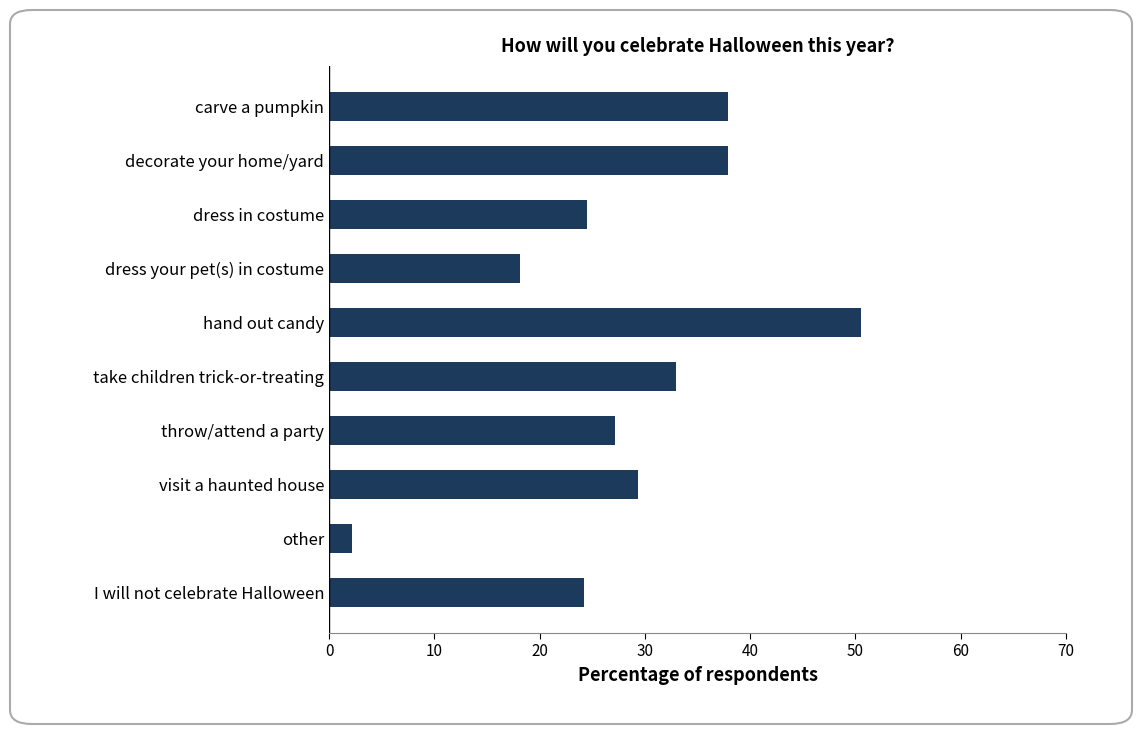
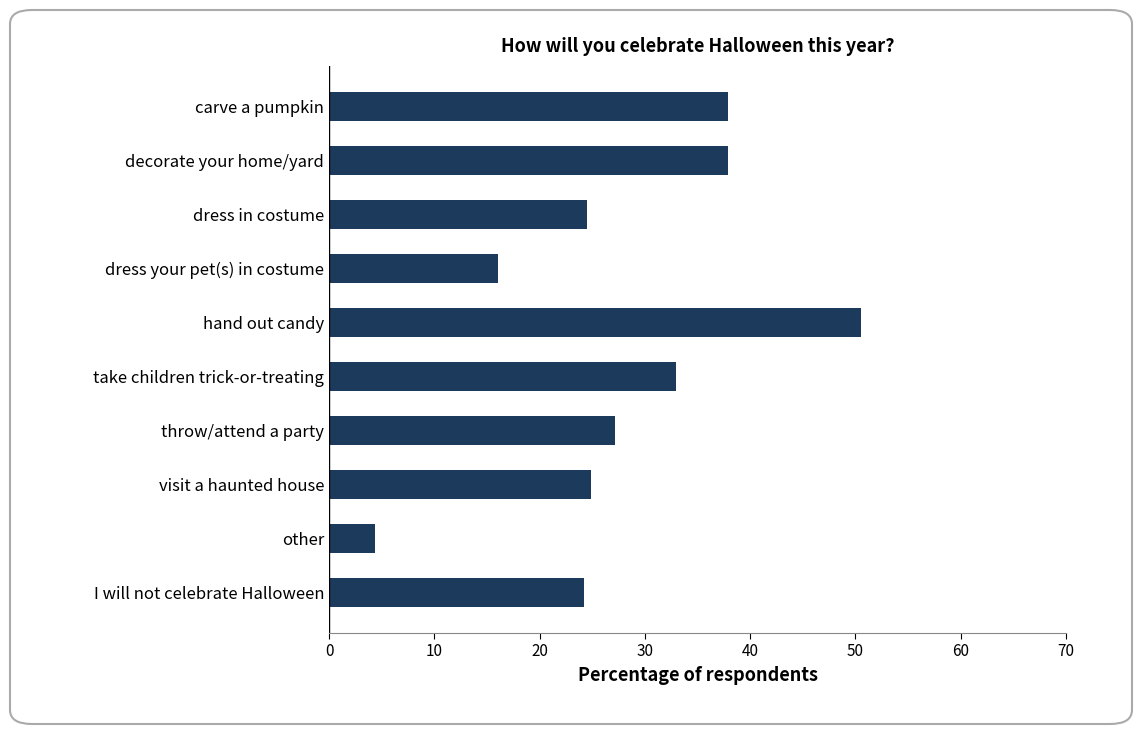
  {
    "carve a pumpkin": 37.9,
    "decorate your home/yard": 37.9,
    "dress in costume": 24.5,
-   "dress your pet(s) in costume": 18.1,
+   "dress your pet(s) in costume": 16.0,
    "hand out candy": 50.5,
    "take children trick-or-treating": 33.0,
    "throw/attend a party": 27.2,
-   "visit a haunted house": 29.4,
-   "other": 2.2,
+   "visit a haunted house": 24.9,
+   "other": 4.3,
    "I will not celebrate Halloween": 24.2
  }
